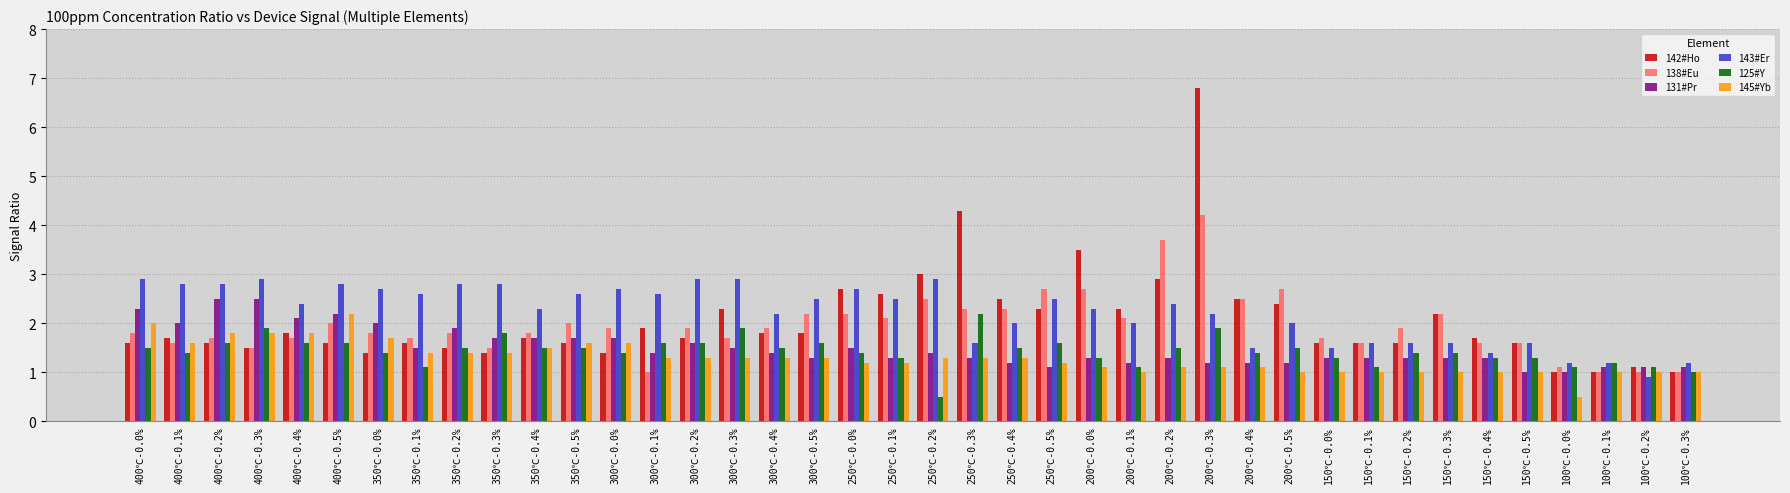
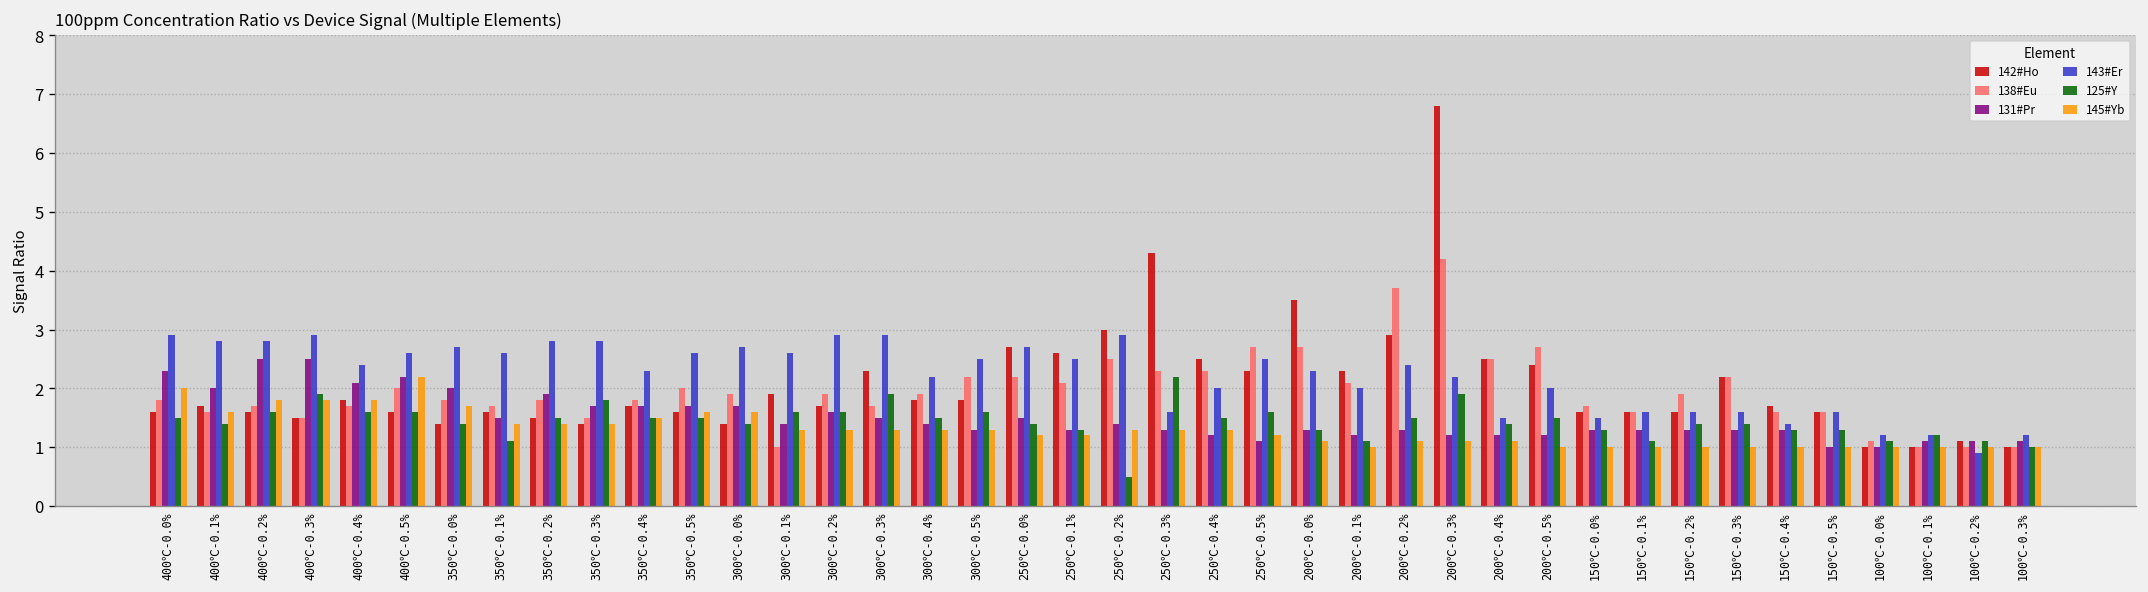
  {
    "143#Er": {
      "400℃-0.0%": 2.9,
      "400℃-0.1%": 2.8,
      "400℃-0.2%": 2.8,
      "400℃-0.3%": 2.9,
      "400℃-0.4%": 2.4,
-     "400℃-0.5%": 2.8,
+     "400℃-0.5%": 2.6,
      "350℃-0.0%": 2.7,
      "350℃-0.1%": 2.6,
      "350℃-0.2%": 2.8,
      "350℃-0.3%": 2.8,
      "350℃-0.4%": 2.3,
      "350℃-0.5%": 2.6,
      "300℃-0.0%": 2.7,
      "300℃-0.1%": 2.6,
      "300℃-0.2%": 2.9,
      "300℃-0.3%": 2.9,
      "300℃-0.4%": 2.2,
      "300℃-0.5%": 2.5,
      "250℃-0.0%": 2.7,
      "250℃-0.1%": 2.5,
      "250℃-0.2%": 2.9,
      "250℃-0.3%": 1.6,
      "250℃-0.4%": 2.0,
      "250℃-0.5%": 2.5,
      "200℃-0.0%": 2.3,
      "200℃-0.1%": 2.0,
      "200℃-0.2%": 2.4,
      "200℃-0.3%": 2.2,
      "200℃-0.4%": 1.5,
      "200℃-0.5%": 2.0,
      "150℃-0.0%": 1.5,
      "150℃-0.1%": 1.6,
      "150℃-0.2%": 1.6,
      "150℃-0.3%": 1.6,
      "150℃-0.4%": 1.4,
      "150℃-0.5%": 1.6,
      "100℃-0.0%": 1.2,
      "100℃-0.1%": 1.2,
      "100℃-0.2%": 0.9,
      "100℃-0.3%": 1.2
    },
    "145#Yb": {
      "400℃-0.0%": 2.0,
      "400℃-0.1%": 1.6,
      "400℃-0.2%": 1.8,
      "400℃-0.3%": 1.8,
      "400℃-0.4%": 1.8,
      "400℃-0.5%": 2.2,
      "350℃-0.0%": 1.7,
      "350℃-0.1%": 1.4,
      "350℃-0.2%": 1.4,
      "350℃-0.3%": 1.4,
      "350℃-0.4%": 1.5,
      "350℃-0.5%": 1.6,
      "300℃-0.0%": 1.6,
      "300℃-0.1%": 1.3,
      "300℃-0.2%": 1.3,
      "300℃-0.3%": 1.3,
      "300℃-0.4%": 1.3,
      "300℃-0.5%": 1.3,
      "250℃-0.0%": 1.2,
      "250℃-0.1%": 1.2,
      "250℃-0.2%": 1.3,
      "250℃-0.3%": 1.3,
      "250℃-0.4%": 1.3,
      "250℃-0.5%": 1.2,
      "200℃-0.0%": 1.1,
      "200℃-0.1%": 1.0,
      "200℃-0.2%": 1.1,
      "200℃-0.3%": 1.1,
      "200℃-0.4%": 1.1,
      "200℃-0.5%": 1.0,
      "150℃-0.0%": 1.0,
      "150℃-0.1%": 1.0,
      "150℃-0.2%": 1.0,
      "150℃-0.3%": 1.0,
      "150℃-0.4%": 1.0,
      "150℃-0.5%": 1.0,
-     "100℃-0.0%": 0.5,
+     "100℃-0.0%": 1.0,
      "100℃-0.1%": 1.0,
      "100℃-0.2%": 1.0,
      "100℃-0.3%": 1.0
    }
  }
